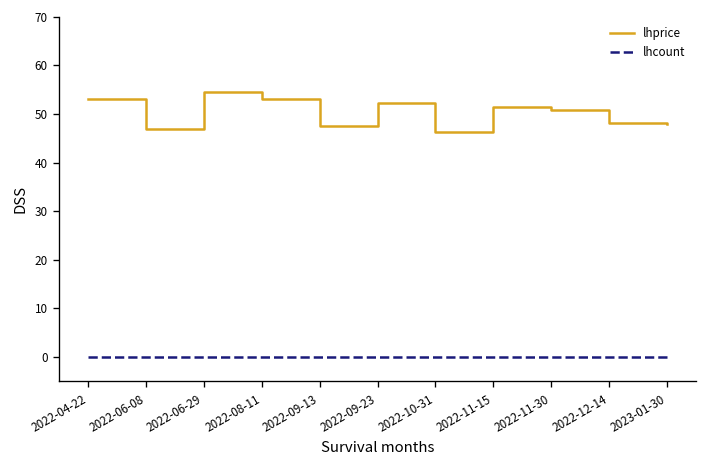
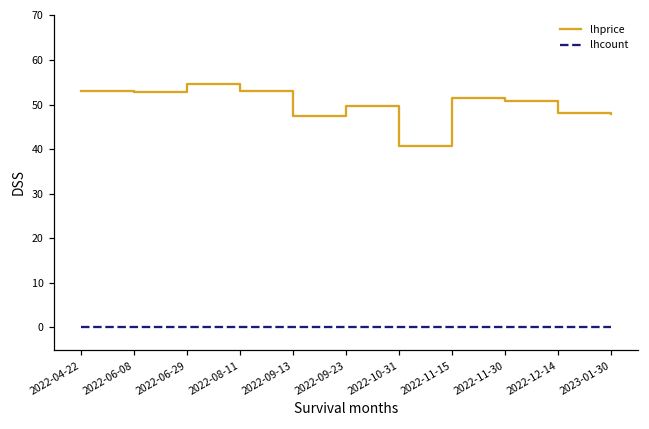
  {
    "lhprice": {
      "2022-04-22": 53,
-     "2022-06-08": 47,
+     "2022-06-08": 53,
      "2022-06-29": 55,
      "2022-08-11": 53,
      "2022-09-13": 48,
-     "2022-09-23": 52,
-     "2022-10-31": 46,
+     "2022-09-23": 50,
+     "2022-10-31": 41,
      "2022-11-15": 51,
      "2022-11-30": 51,
      "2022-12-14": 48,
      "2023-01-30": 48
    },
    "lhcount": {
      "2022-04-22": 0,
      "2022-06-08": 0,
      "2022-06-29": 0,
      "2022-08-11": 0,
      "2022-09-13": 0,
      "2022-09-23": 0,
      "2022-10-31": 0,
      "2022-11-15": 0,
      "2022-11-30": 0,
      "2022-12-14": 0,
      "2023-01-30": 0
    }
  }
